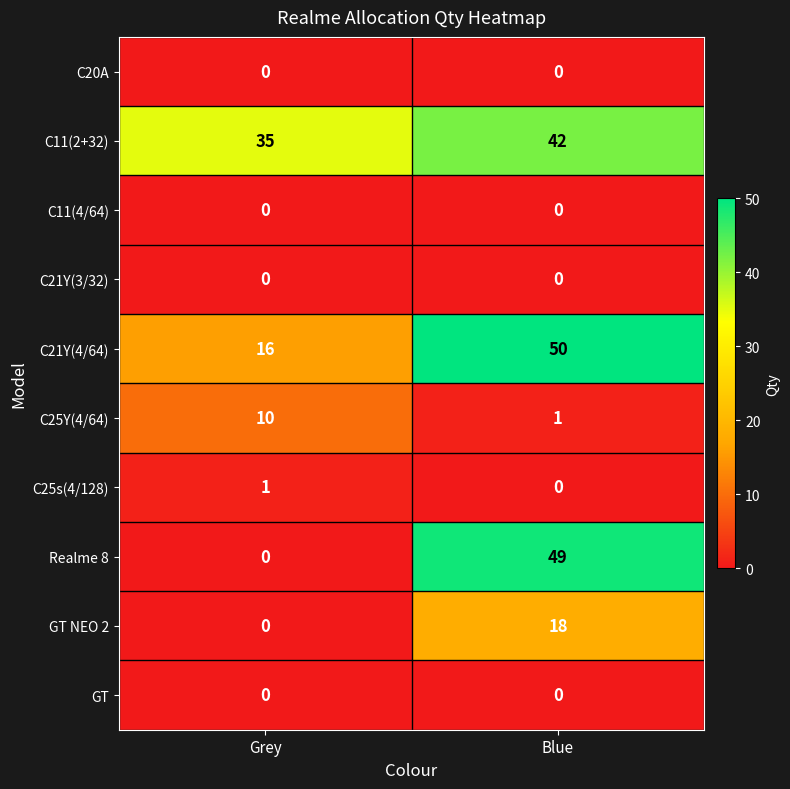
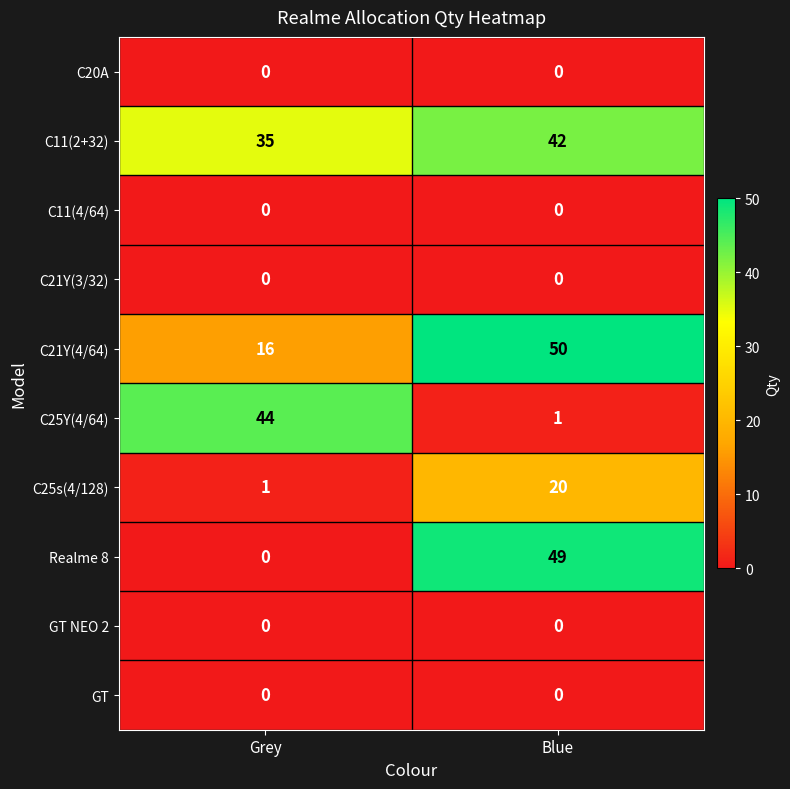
  {
    "C20A": {
      "Grey": 0,
      "Blue": 0
    },
    "C11(2+32)": {
      "Grey": 35,
      "Blue": 42
    },
    "C11(4/64)": {
      "Grey": 0,
      "Blue": 0
    },
    "C21Y(3/32)": {
      "Grey": 0,
      "Blue": 0
    },
    "C21Y(4/64)": {
      "Grey": 16,
      "Blue": 50
    },
    "C25Y(4/64)": {
-     "Grey": 10,
+     "Grey": 44,
      "Blue": 1
    },
    "C25s(4/128)": {
      "Grey": 1,
-     "Blue": 0
+     "Blue": 20
    },
    "Realme 8": {
      "Grey": 0,
      "Blue": 49
    },
    "GT NEO 2": {
      "Grey": 0,
-     "Blue": 18
+     "Blue": 0
    },
    "GT": {
      "Grey": 0,
      "Blue": 0
    }
  }
